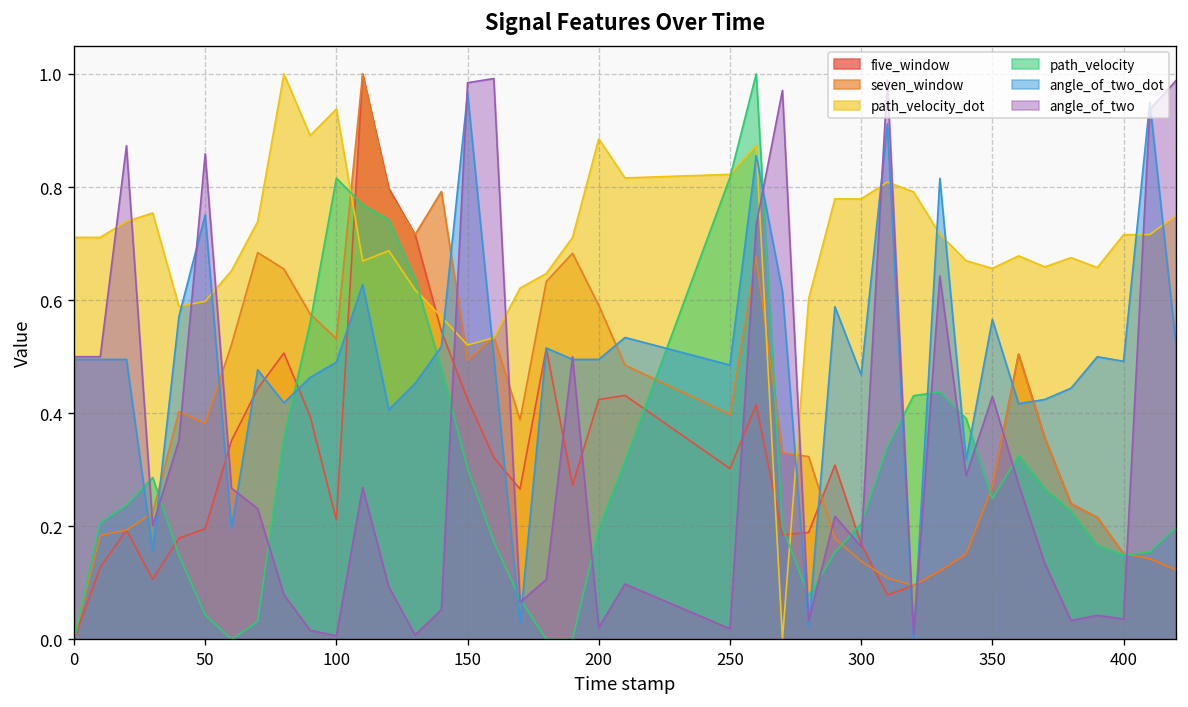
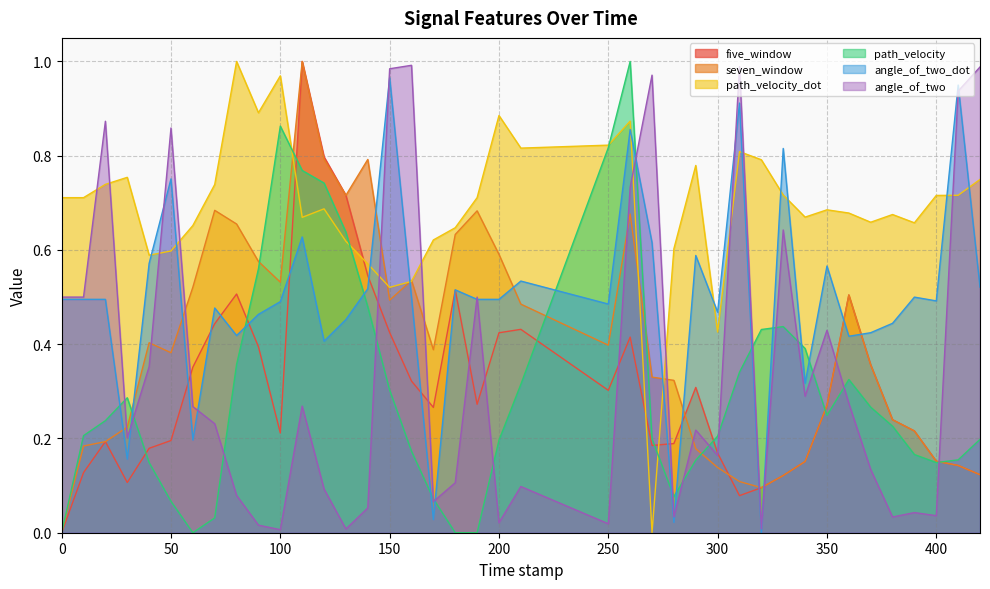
  {
    "path_velocity_dot": {
      "0": 0.71,
      "50": 0.60,
-     "100": 0.94,
+     "100": 0.97,
      "150": 0.52,
      "200": 0.89,
      "250": 0.82,
-     "300": 0.78,
-     "350": 0.66,
+     "300": 0.43,
+     "350": 0.69,
      "400": 0.72
    },
    "path_velocity": {
-     "50": 0.04,
-     "100": 0.82,
+     "50": 0.07,
+     "100": 0.86,
      "150": 0.30,
      "200": 0.20,
      "250": 0.82,
      "300": 0.20,
      "350": 0.25
    },
    "angle_of_two_dot": {
      "50": 0.75,
      "100": 0.49,
      "150": 0.97,
      "200": 0.50,
      "250": 0.49,
      "300": 0.47,
      "350": 0.57,
      "400": 0.49
    },
    "angle_of_two": {
      "50": 0.86,
      "100": 0.01,
      "150": 0.98,
      "200": 0.02,
      "250": 0.02,
      "350": 0.43,
      "400": 0.04
    }
  }
